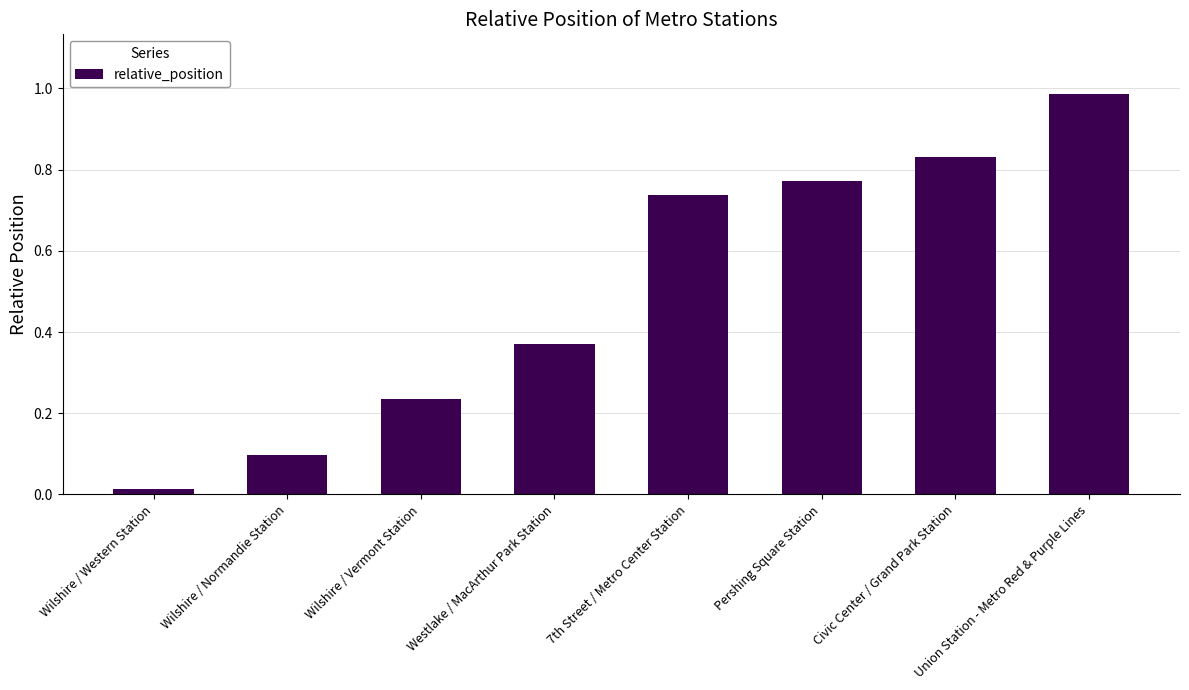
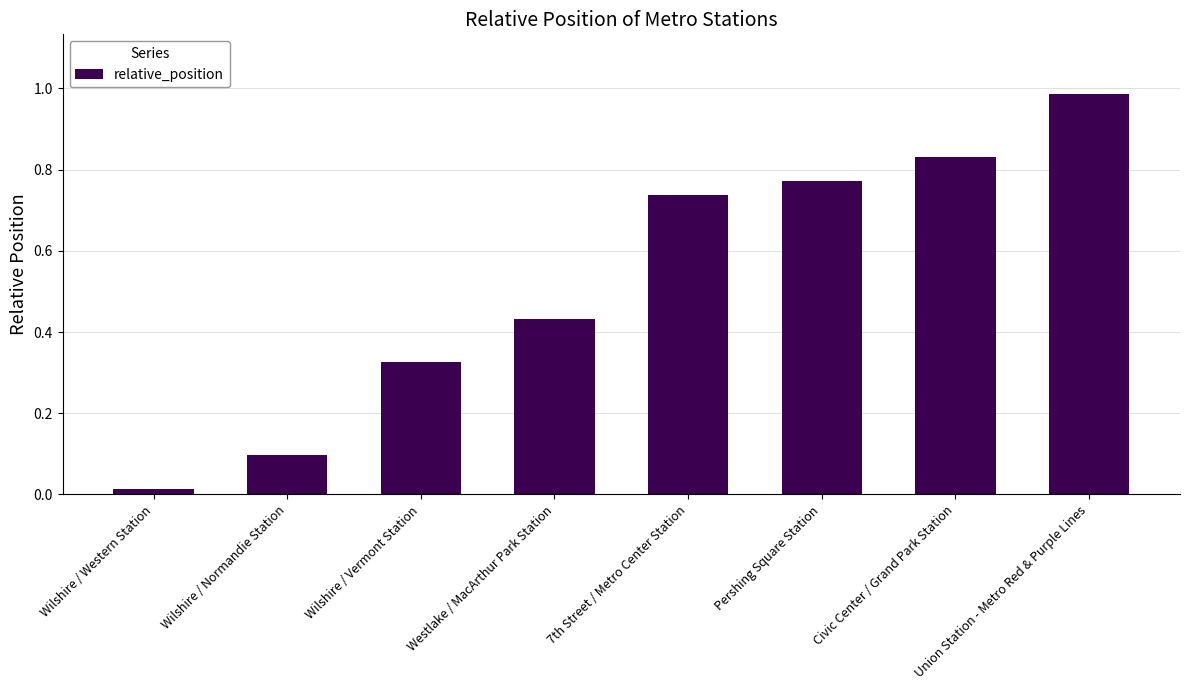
  {
    "Wilshire / Western Station": 0.01,
    "Wilshire / Normandie Station": 0.10,
-   "Wilshire / Vermont Station": 0.24,
-   "Westlake / MacArthur Park Station": 0.37,
+   "Wilshire / Vermont Station": 0.33,
+   "Westlake / MacArthur Park Station": 0.43,
    "7th Street / Metro Center Station": 0.74,
    "Pershing Square Station": 0.77,
    "Civic Center / Grand Park Station": 0.83,
    "Union Station - Metro Red & Purple Lines": 0.99
  }
